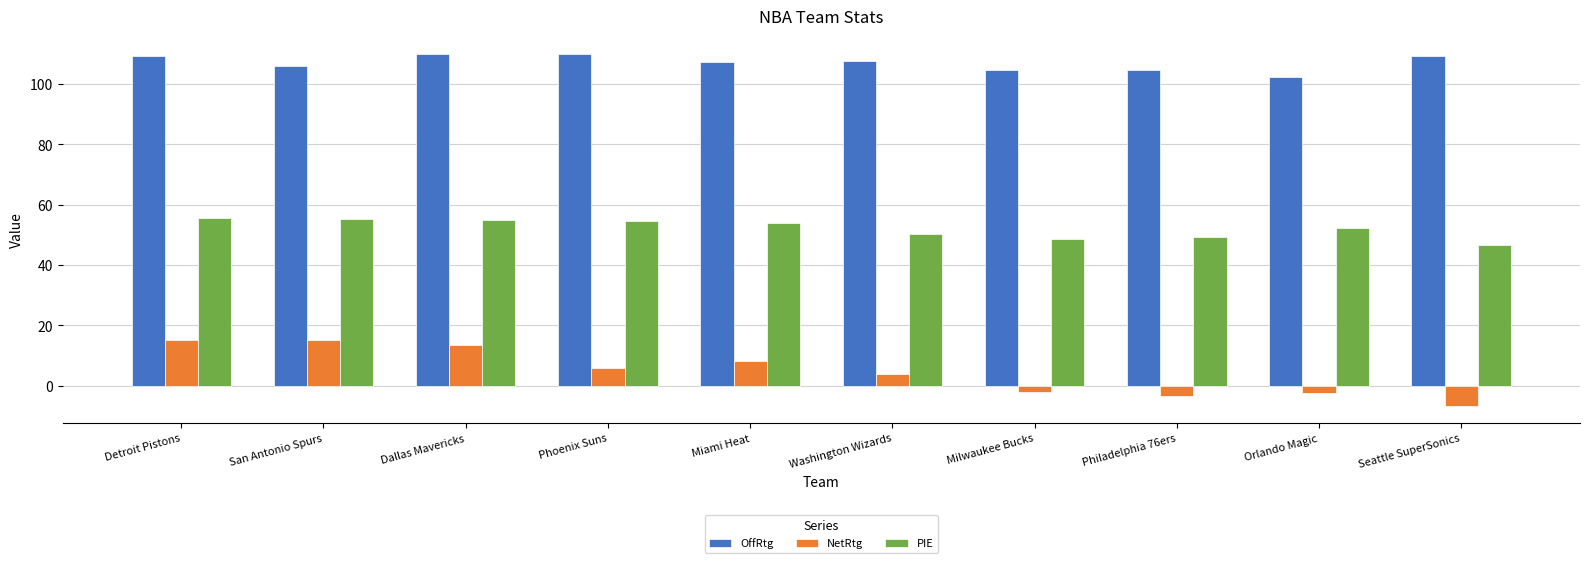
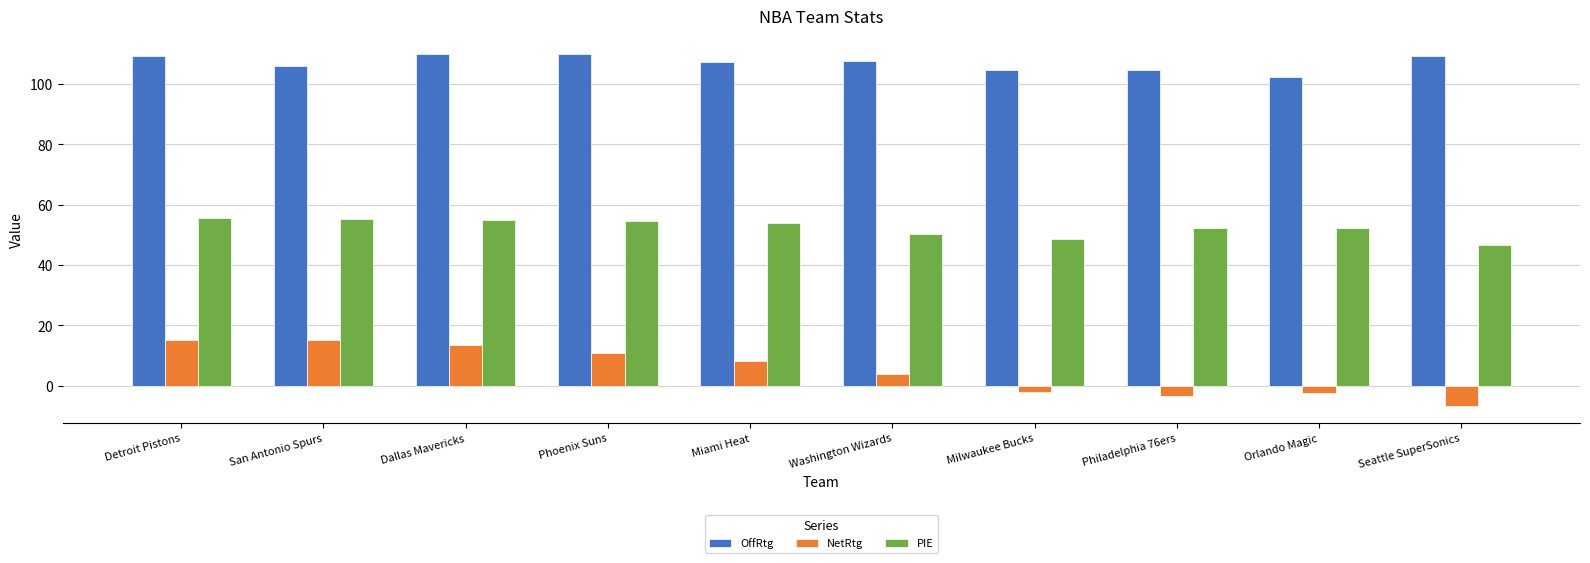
  {
    "OffRtg": {
      "Detroit Pistons": 109,
      "San Antonio Spurs": 106,
      "Dallas Mavericks": 110,
      "Phoenix Suns": 110,
      "Miami Heat": 108,
      "Washington Wizards": 108,
      "Milwaukee Bucks": 105,
      "Philadelphia 76ers": 105,
      "Orlando Magic": 103,
      "Seattle SuperSonics": 109
    },
    "NetRtg": {
      "Detroit Pistons": 15,
      "San Antonio Spurs": 15,
      "Dallas Mavericks": 13,
-     "Phoenix Suns": 6,
+     "Phoenix Suns": 11,
      "Miami Heat": 8,
      "Washington Wizards": 4,
      "Milwaukee Bucks": -2,
      "Philadelphia 76ers": -4,
      "Orlando Magic": -3,
      "Seattle SuperSonics": -7
    },
    "PIE": {
      "Detroit Pistons": 56,
      "San Antonio Spurs": 55,
      "Dallas Mavericks": 55,
      "Phoenix Suns": 55,
      "Miami Heat": 54,
      "Washington Wizards": 50,
      "Milwaukee Bucks": 49,
-     "Philadelphia 76ers": 49,
+     "Philadelphia 76ers": 52,
      "Orlando Magic": 52,
      "Seattle SuperSonics": 47
    }
  }
